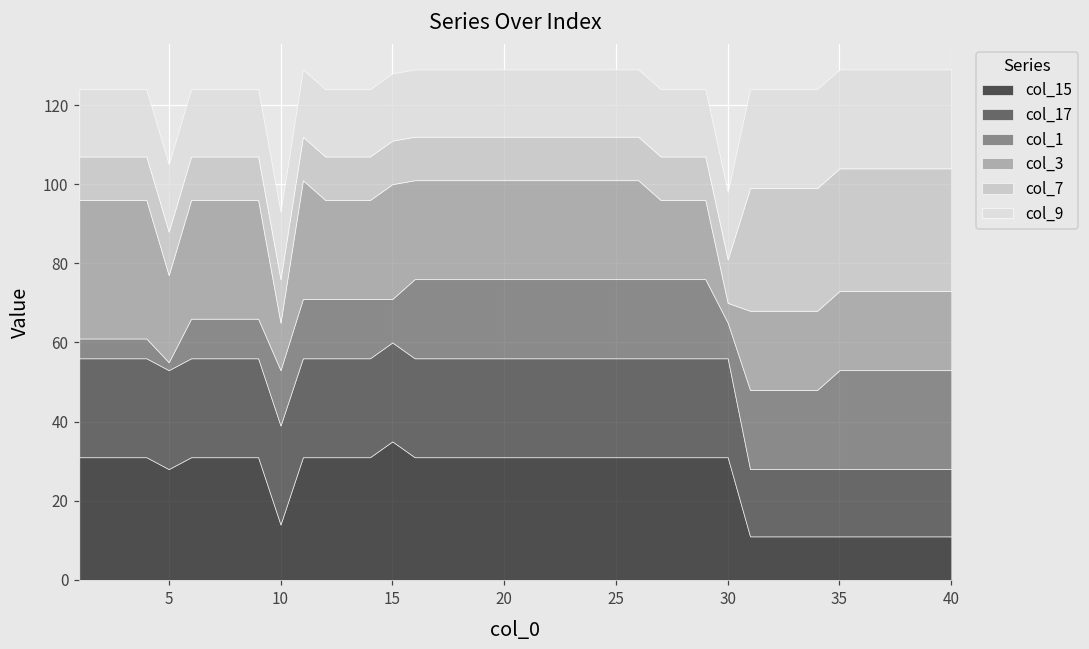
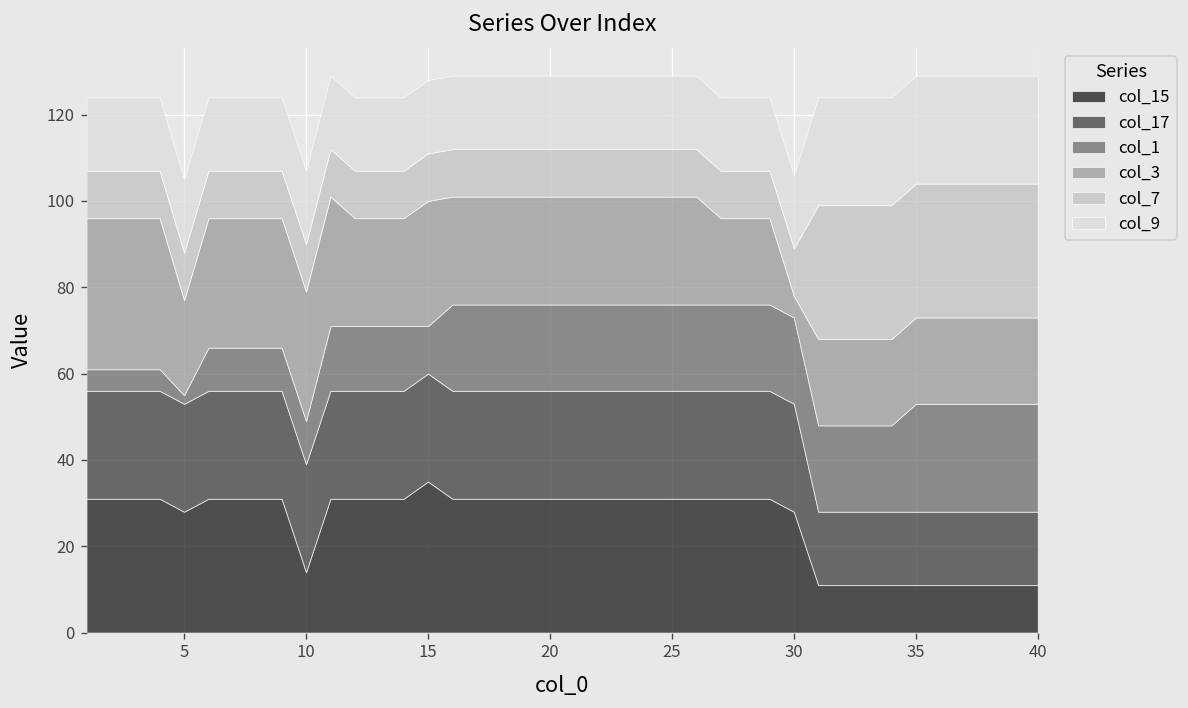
  {
    "col_15": {
      "5": 28,
      "10": 14,
      "15": 35,
      "20": 31,
      "25": 31,
-     "30": 31,
+     "30": 28,
      "35": 11,
      "40": 11
    },
    "col_17": {
      "5": 25,
      "10": 25,
      "15": 25,
      "20": 25,
      "25": 25,
      "30": 25,
      "35": 17,
      "40": 17
    },
    "col_1": {
      "5": 2,
-     "10": 14,
+     "10": 10,
      "15": 11,
      "20": 20,
      "25": 20,
-     "30": 9,
+     "30": 20,
      "35": 25,
      "40": 25
    },
    "col_3": {
      "5": 22,
-     "10": 12,
+     "10": 30,
      "15": 29,
      "20": 25,
      "25": 25,
      "30": 5,
      "35": 20,
      "40": 20
    }
  }
